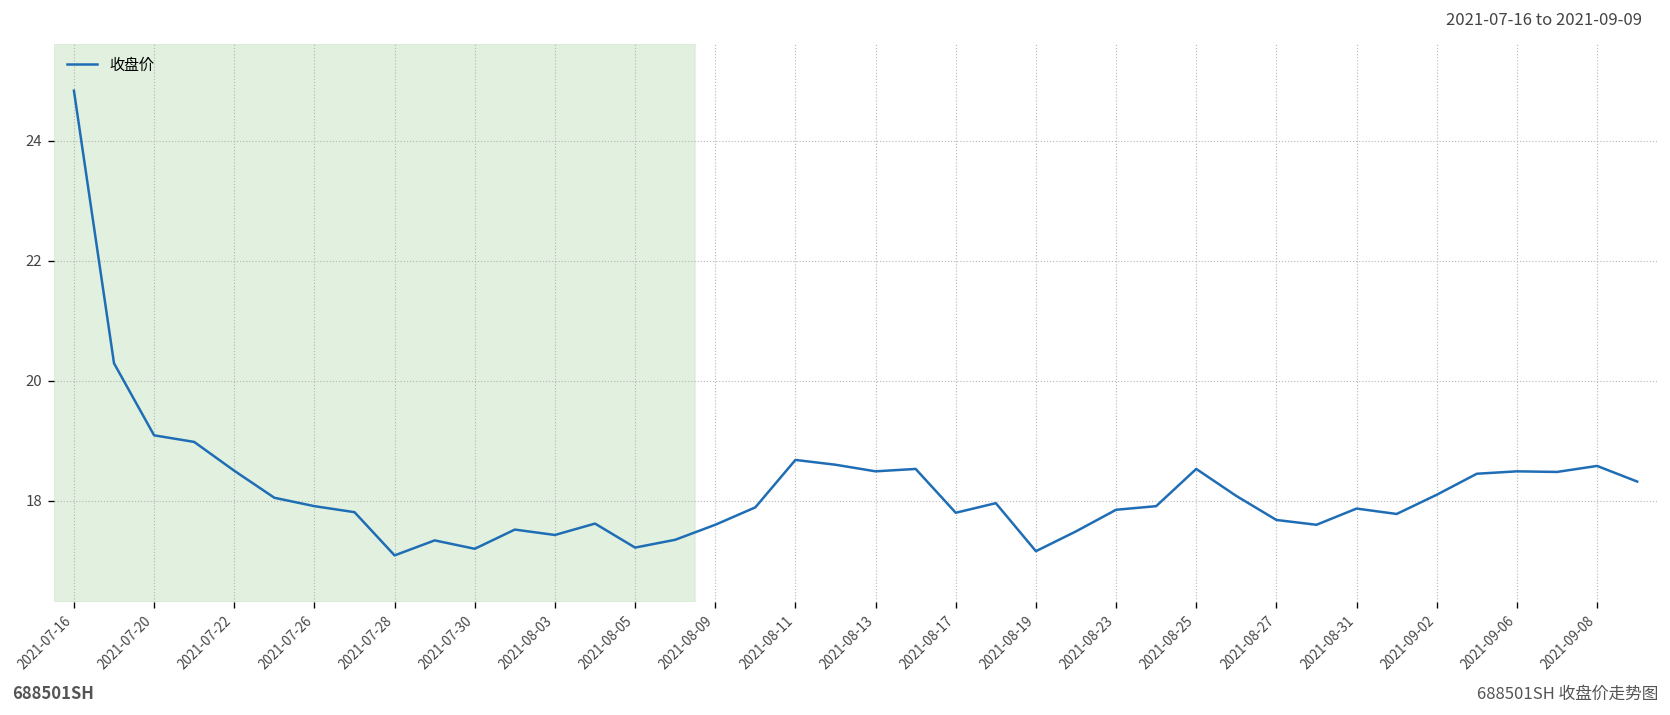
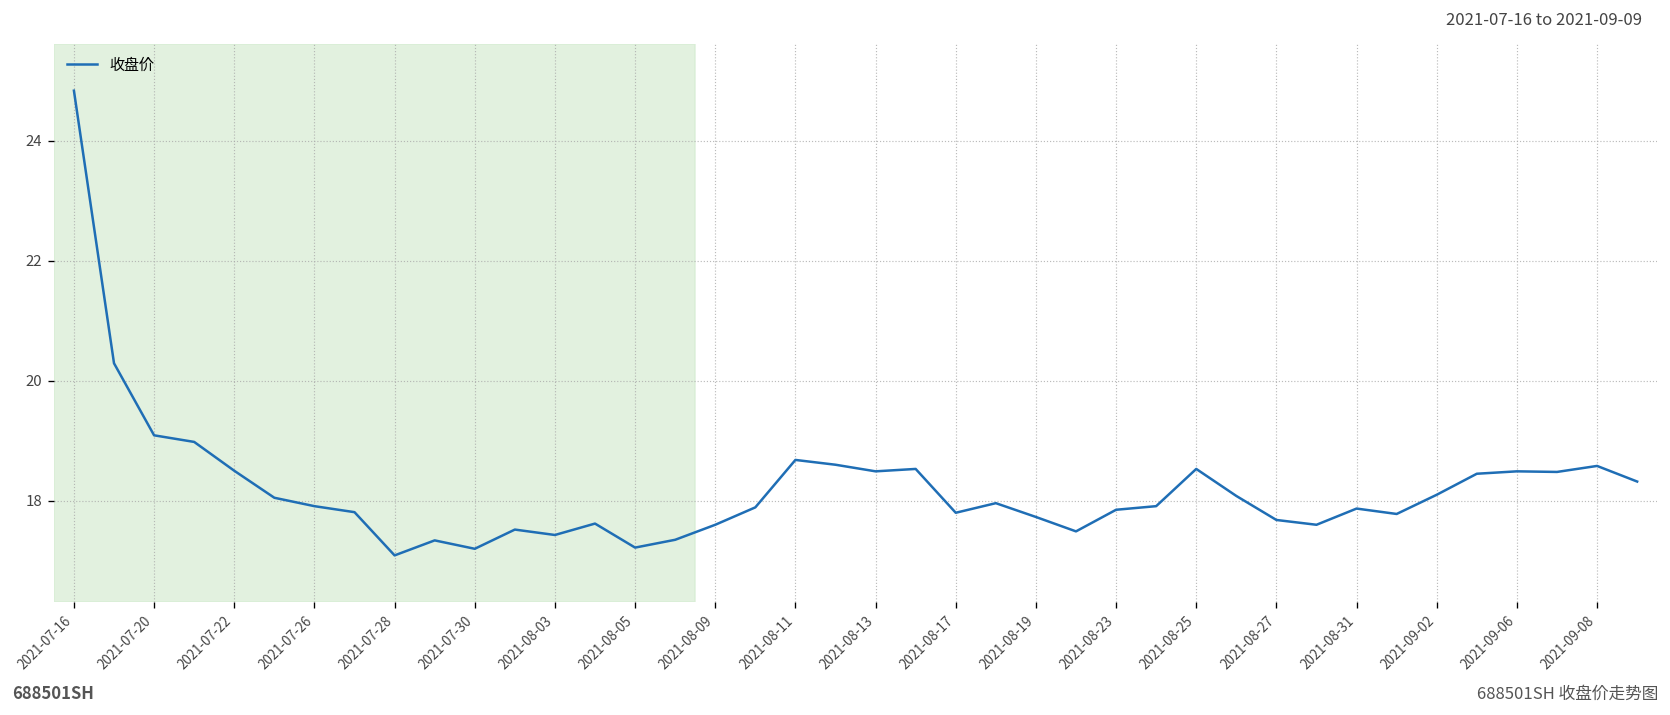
  {
    "2021-07-16": 24.8,
    "2021-07-20": 19.1,
    "2021-07-22": 18.5,
    "2021-07-26": 17.9,
    "2021-07-28": 17.1,
    "2021-07-30": 17.2,
    "2021-08-03": 17.4,
    "2021-08-05": 17.2,
    "2021-08-09": 17.6,
    "2021-08-11": 18.7,
    "2021-08-13": 18.5,
    "2021-08-17": 17.8,
-   "2021-08-19": 17.2,
+   "2021-08-19": 17.7,
    "2021-08-23": 17.9,
    "2021-08-25": 18.5,
    "2021-08-27": 17.7,
    "2021-08-31": 17.9,
    "2021-09-02": 18.1,
    "2021-09-06": 18.5,
    "2021-09-08": 18.6
  }
